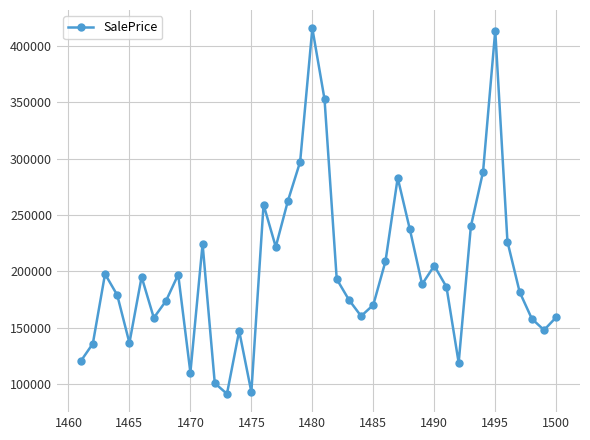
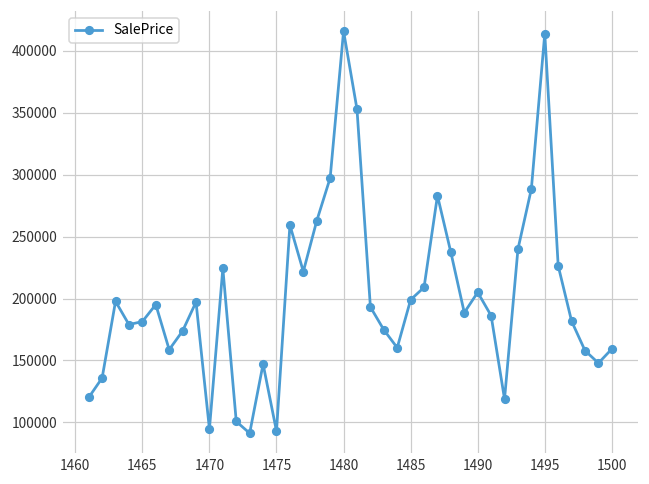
  {
-   "1465": 136000,
-   "1470": 110000,
+   "1465": 181000,
+   "1470": 95000,
    "1475": 93000,
    "1480": 416000,
-   "1485": 170000,
+   "1485": 199000,
    "1490": 205000,
    "1495": 414000,
    "1500": 159000
  }
